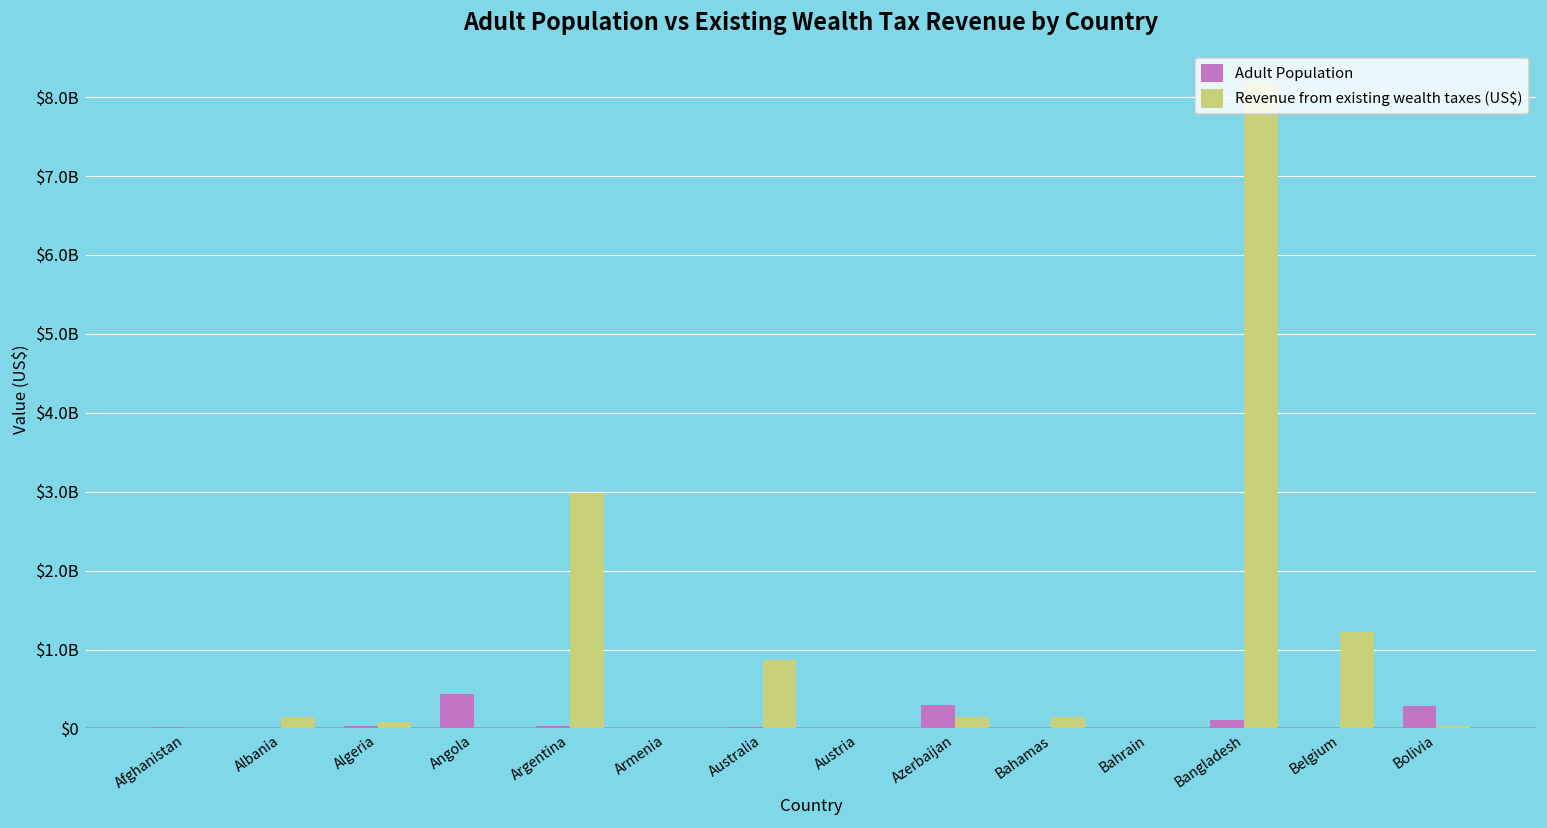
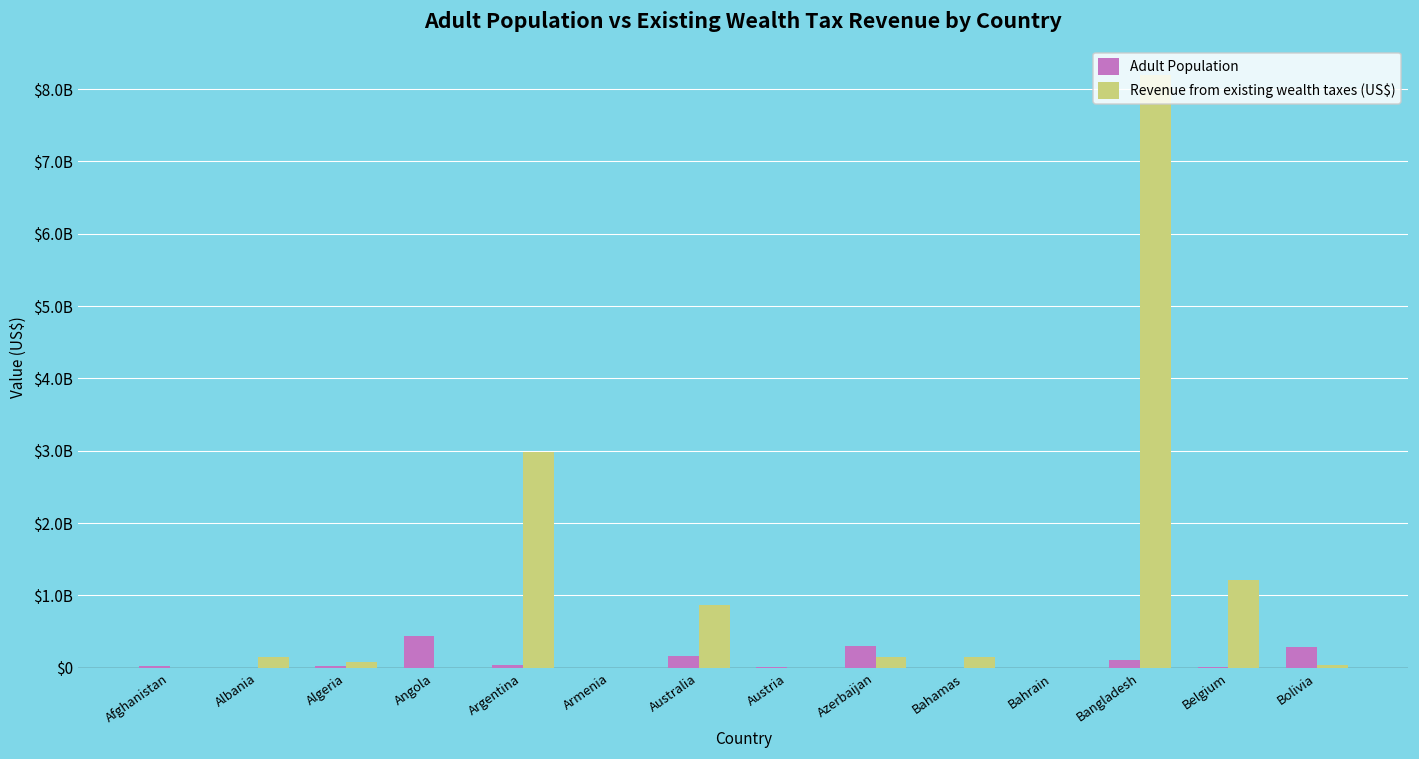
  {
    "Adult Population": {
      "Angola": "$400000000",
-     "Australia": "$0",
+     "Australia": "$200000000",
      "Azerbaijan": "$300000000",
      "Bangladesh": "$100000000",
      "Bolivia": "$300000000"
    },
    "Revenue from existing wealth taxes (US$)": {
      "Afghanistan": "$0",
      "Albania": "$100000000",
      "Algeria": "$100000000",
      "Angola": "$0",
      "Argentina": "$3000000000",
      "Armenia": "$0",
      "Australia": "$900000000",
      "Austria": "$0",
      "Azerbaijan": "$100000000",
      "Bahamas": "$100000000",
      "Bahrain": "$0",
      "Belgium": "$1200000000"
    }
  }
